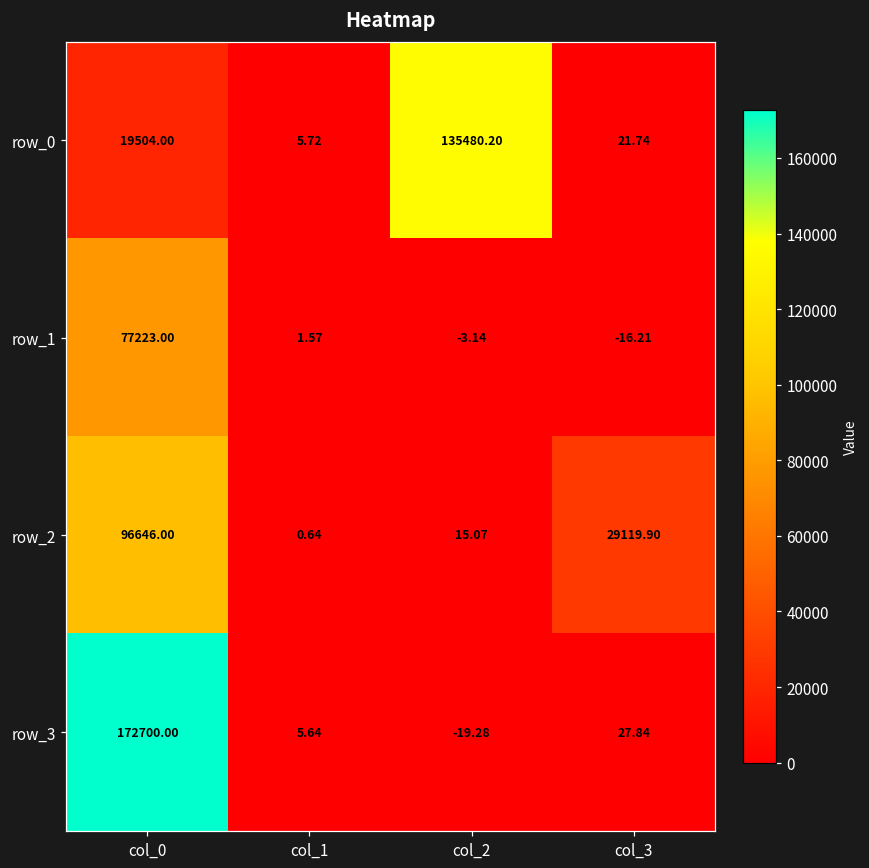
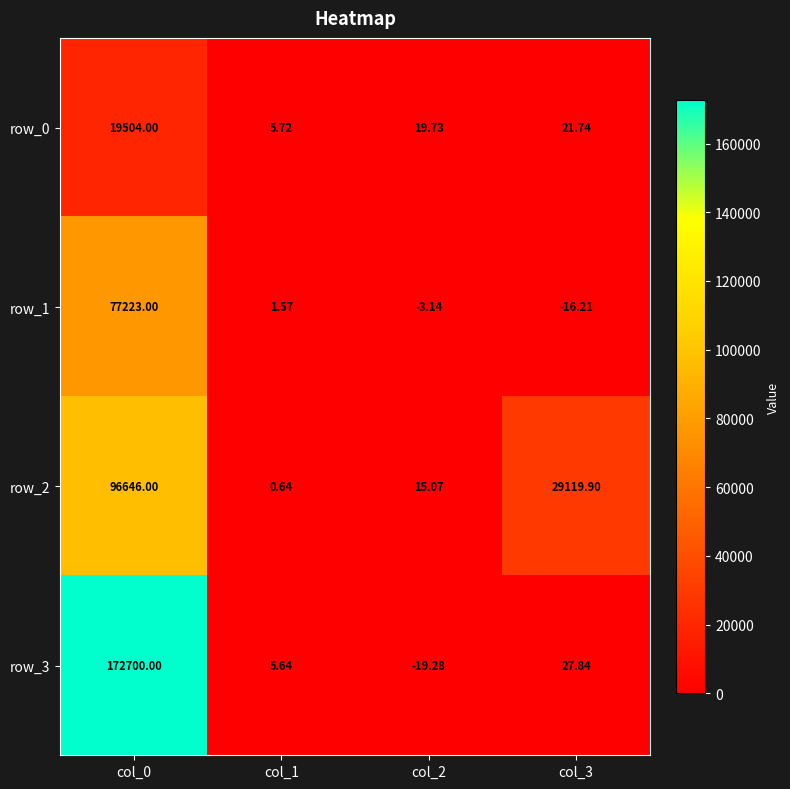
  {
    "row_0": {
      "col_0": 19504.00,
      "col_1": 5.72,
-     "col_2": 135480.20,
+     "col_2": 19.73,
      "col_3": 21.74
    },
    "row_1": {
      "col_0": 77223.00,
      "col_1": 1.57,
      "col_2": -3.14,
      "col_3": -16.21
    },
    "row_2": {
      "col_0": 96646.00,
      "col_1": 0.64,
      "col_2": 15.07,
      "col_3": 29119.90
    },
    "row_3": {
      "col_0": 172700.00,
      "col_1": 5.64,
      "col_2": -19.28,
      "col_3": 27.84
    }
  }
